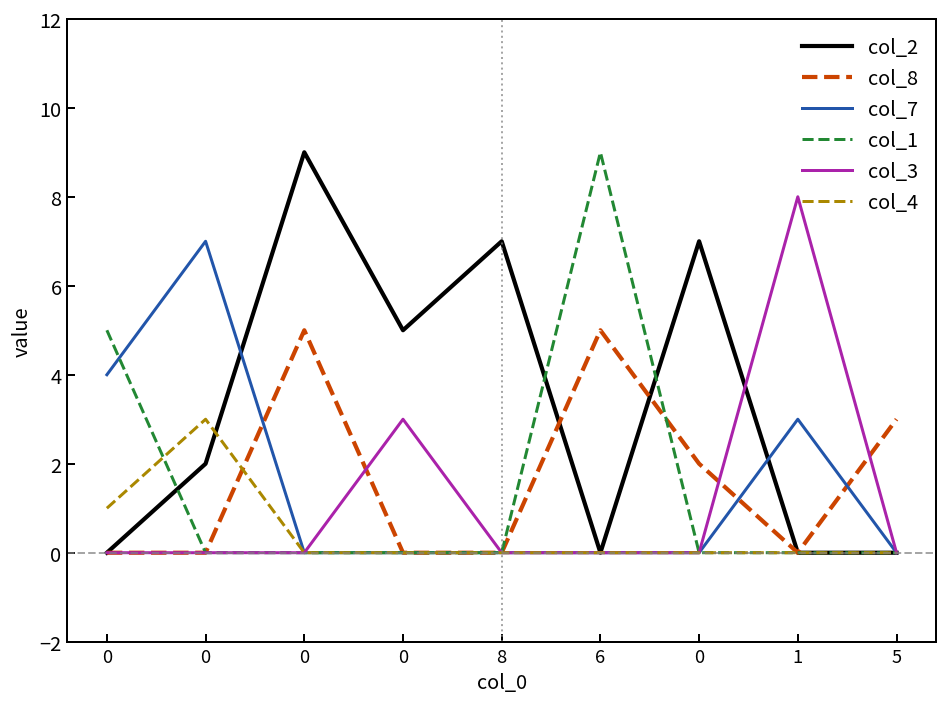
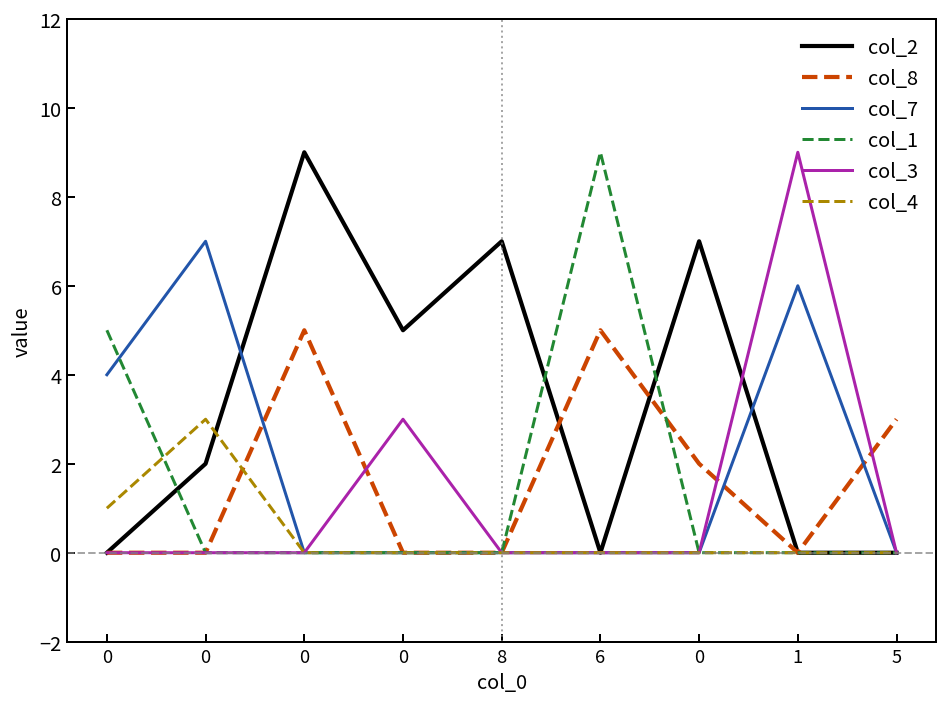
  {
    "col_2": {
      "8": 7
    },
    "col_8": {
      "6": 5,
      "5": 3
    },
    "col_7": {
-     "1": 3
+     "1": 6
    },
    "col_1": {
      "6": 9
    },
    "col_3": {
-     "1": 8
+     "1": 9
    }
  }
